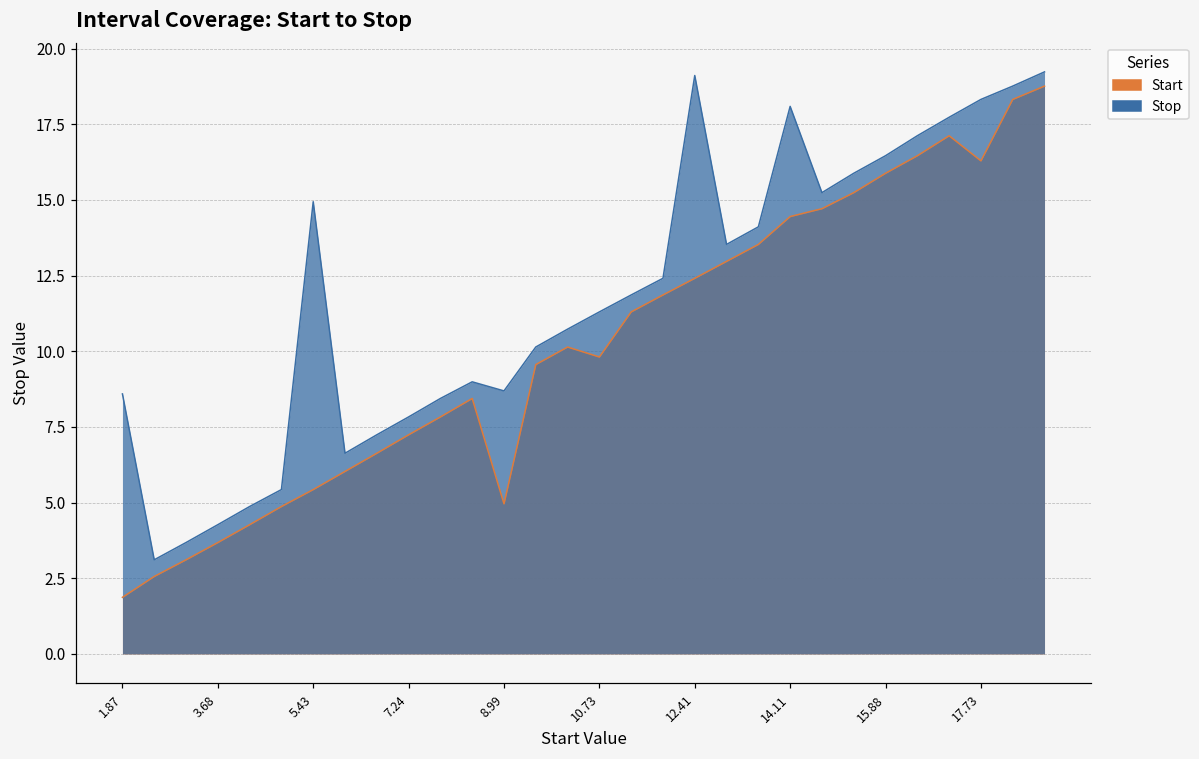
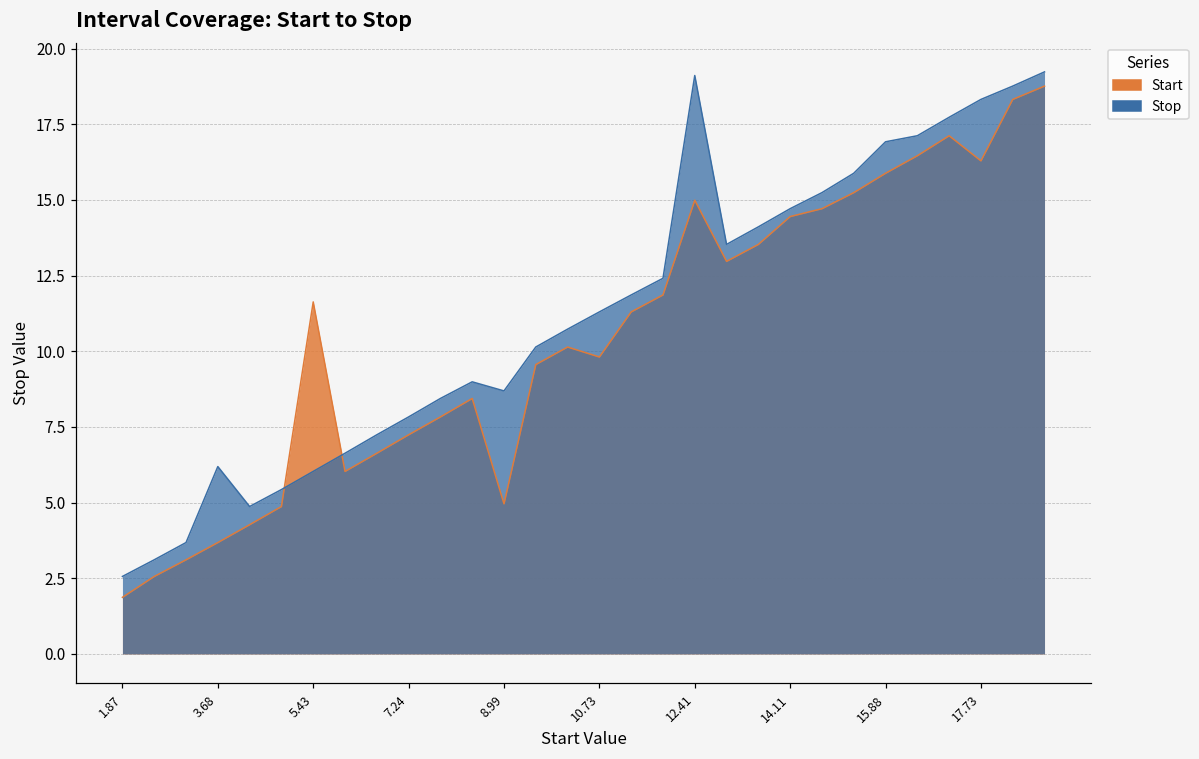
  {
    "Start": {
      "1.87": 1.9,
      "3.68": 3.7,
-     "5.43": 5.4,
+     "5.43": 11.6,
      "7.24": 7.2,
      "8.99": 5.0,
      "10.73": 9.8,
-     "12.41": 12.4,
+     "12.41": 15.0,
      "14.11": 14.5,
      "15.88": 15.9,
      "17.73": 16.3
    },
    "Stop": {
-     "1.87": 8.6,
-     "3.68": 4.3,
-     "5.43": 14.9,
+     "1.87": 2.6,
+     "3.68": 6.2,
+     "5.43": 6.0,
      "7.24": 7.8,
      "8.99": 8.7,
      "10.73": 11.3,
      "12.41": 19.1,
-     "14.11": 18.1,
-     "15.88": 16.5,
+     "14.11": 14.7,
+     "15.88": 16.9,
      "17.73": 18.3
    }
  }
